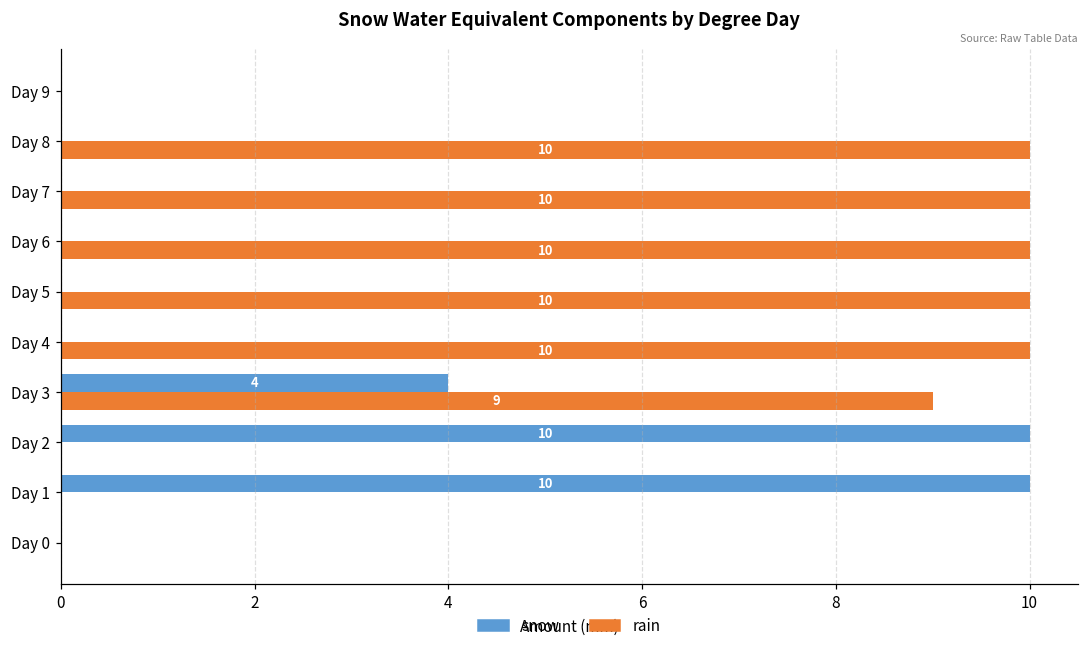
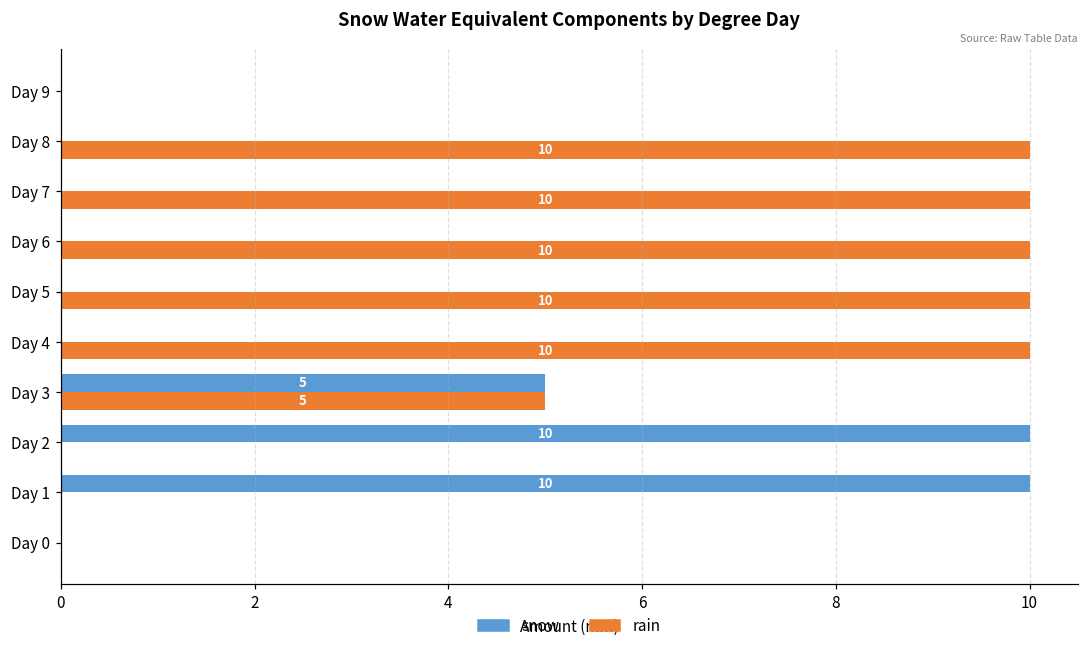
  {
    "snow": {
-     "Day 3": 4,
+     "Day 3": 5,
      "Day 2": 10,
      "Day 1": 10
    },
    "rain": {
      "Day 8": 10,
      "Day 7": 10,
      "Day 6": 10,
      "Day 5": 10,
      "Day 4": 10,
-     "Day 3": 9
+     "Day 3": 5
    }
  }
